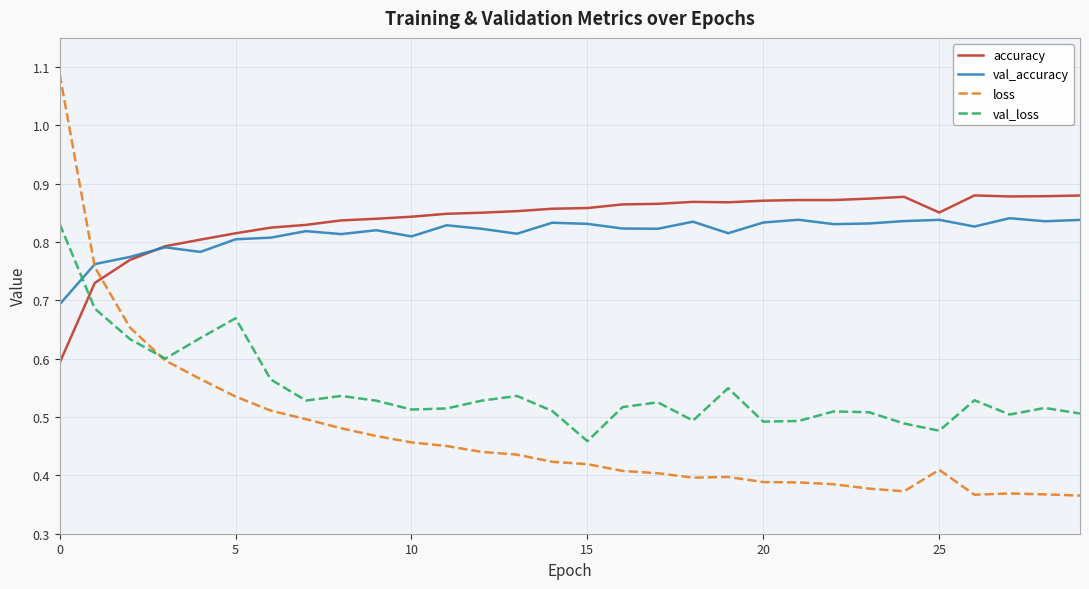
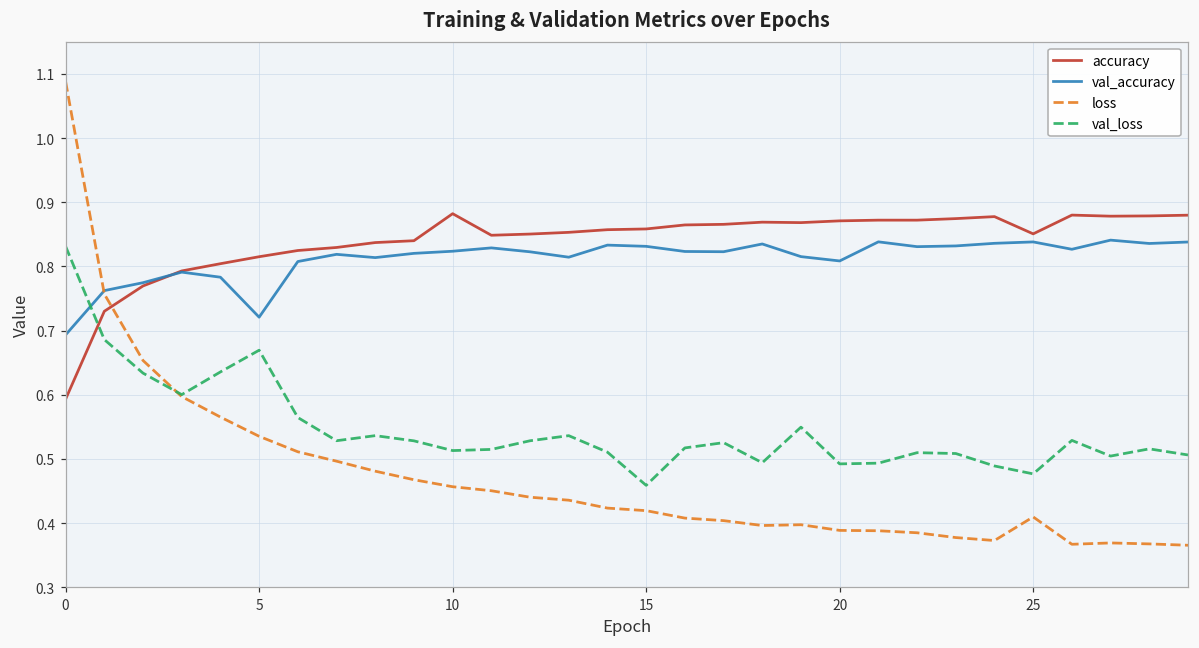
  {
    "accuracy": {
      "0": 0.59,
      "5": 0.82,
-     "10": 0.84,
+     "10": 0.88,
      "15": 0.86,
      "20": 0.87,
      "25": 0.85
    },
    "val_accuracy": {
      "0": 0.69,
-     "5": 0.80,
-     "10": 0.81,
+     "5": 0.72,
+     "10": 0.82,
      "15": 0.83,
-     "20": 0.83,
+     "20": 0.81,
      "25": 0.84
    },
    "loss": {
      "0": 1.09,
      "5": 0.54,
      "10": 0.46,
      "15": 0.42,
      "20": 0.39,
      "25": 0.41
    },
    "val_loss": {
      "0": 0.83,
      "5": 0.67,
      "10": 0.51,
      "15": 0.46,
      "20": 0.49,
      "25": 0.48
    }
  }
